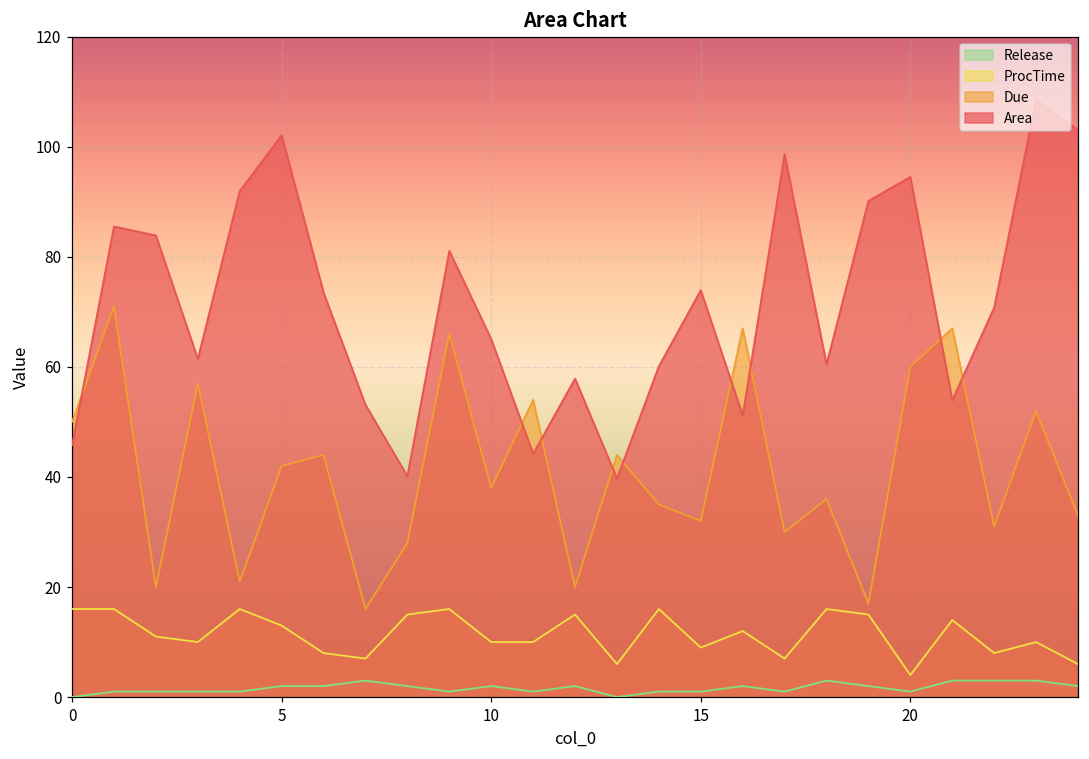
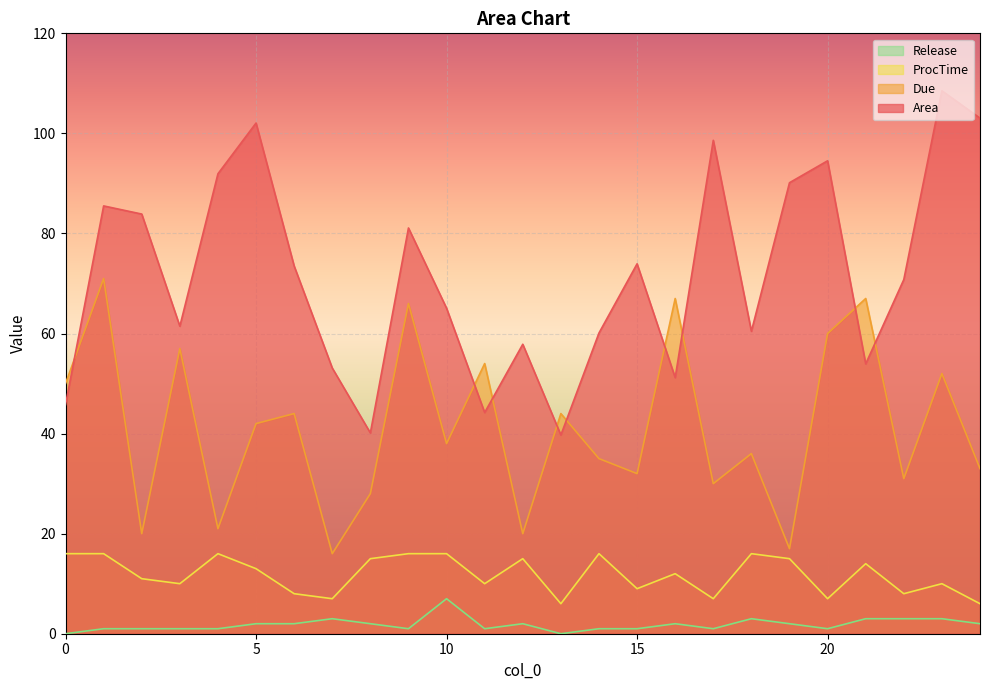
  {
    "Release": {
      "0": 0,
      "5": 2,
-     "10": 2,
+     "10": 7,
      "15": 1,
      "20": 1
    },
    "ProcTime": {
      "0": 16,
      "5": 13,
-     "10": 10,
+     "10": 16,
      "15": 9,
-     "20": 4
+     "20": 7
    },
    "Due": {
      "0": 50,
      "5": 42,
      "10": 38,
      "15": 32,
      "20": 60
    },
    "Area": {
      "0": 46,
      "5": 102,
      "10": 65,
      "15": 74,
      "20": 95
    }
  }
